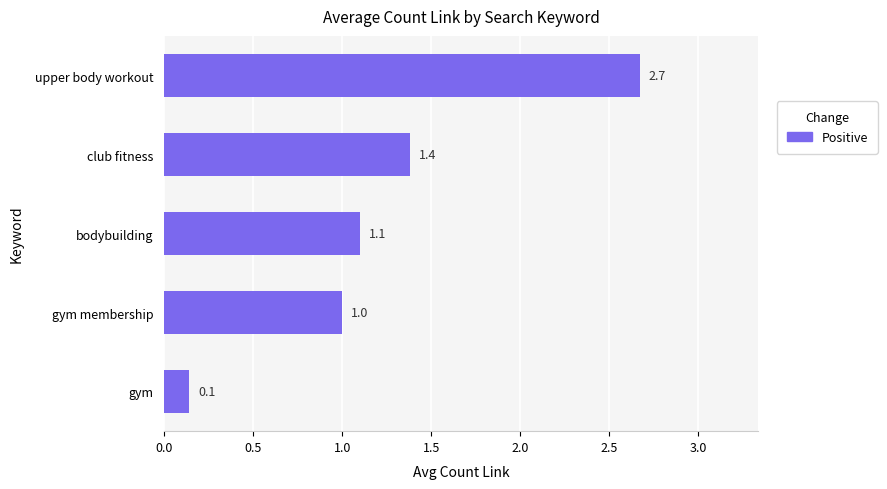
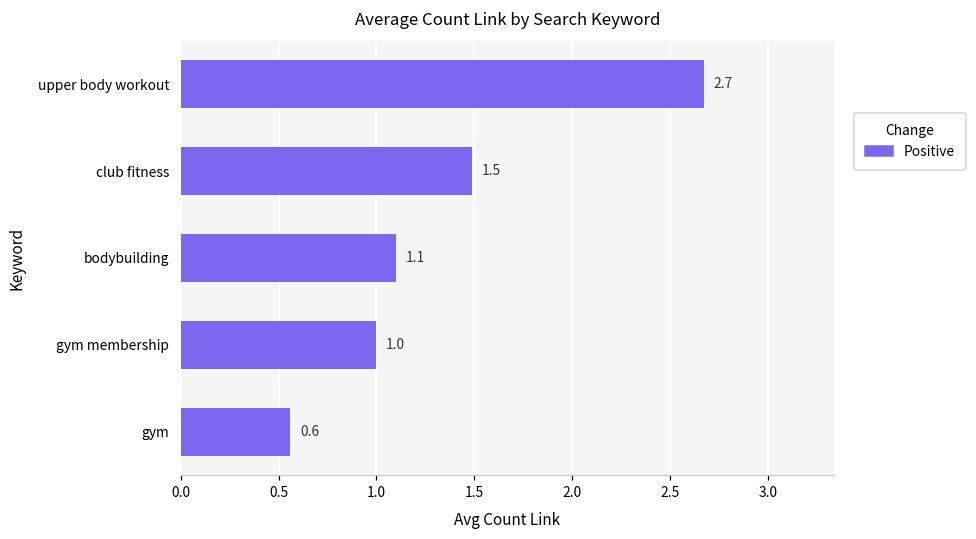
  {
    "upper body workout": 2.7,
-   "club fitness": 1.4,
+   "club fitness": 1.5,
    "bodybuilding": 1.1,
    "gym membership": 1.0,
-   "gym": 0.1
+   "gym": 0.6
  }
